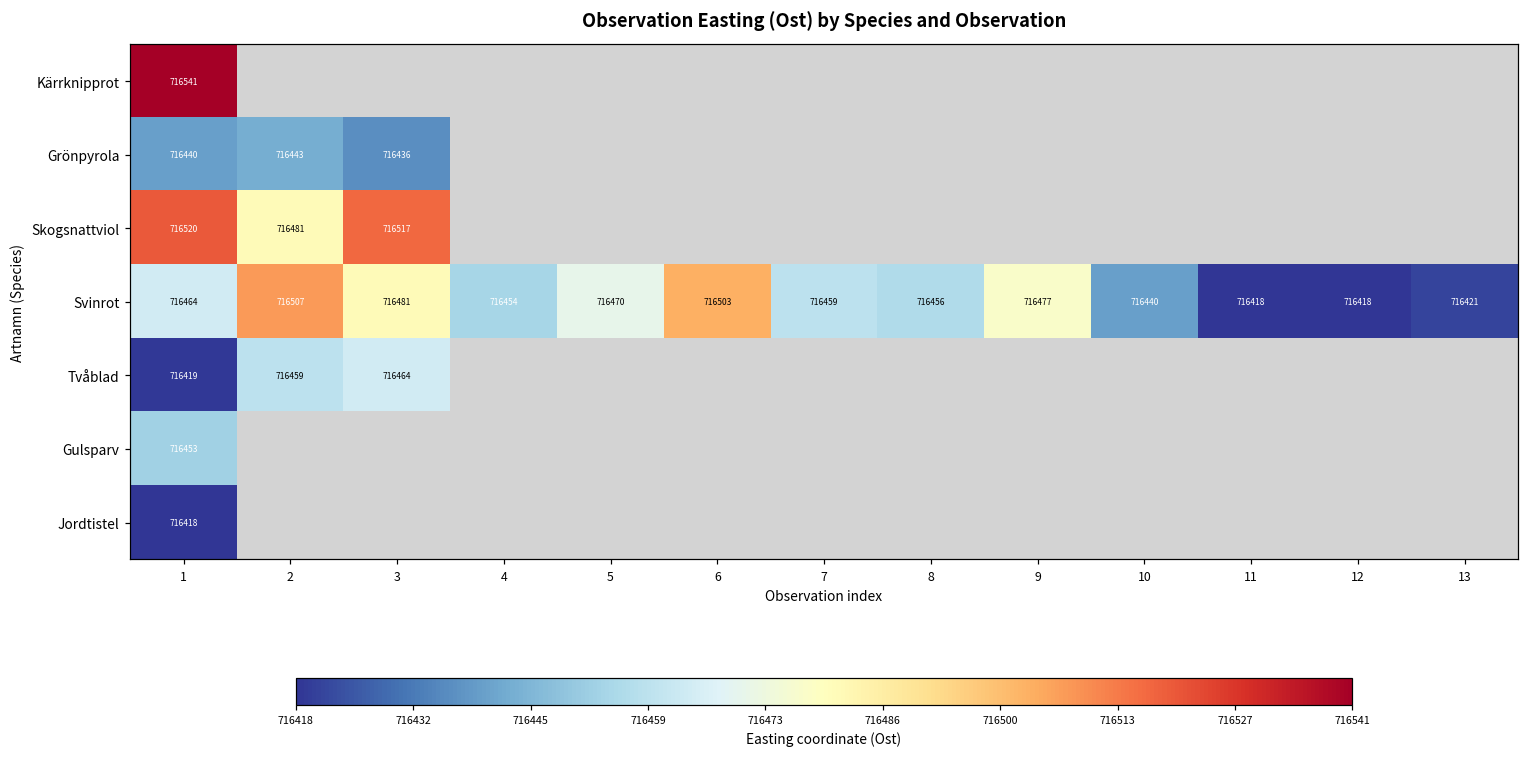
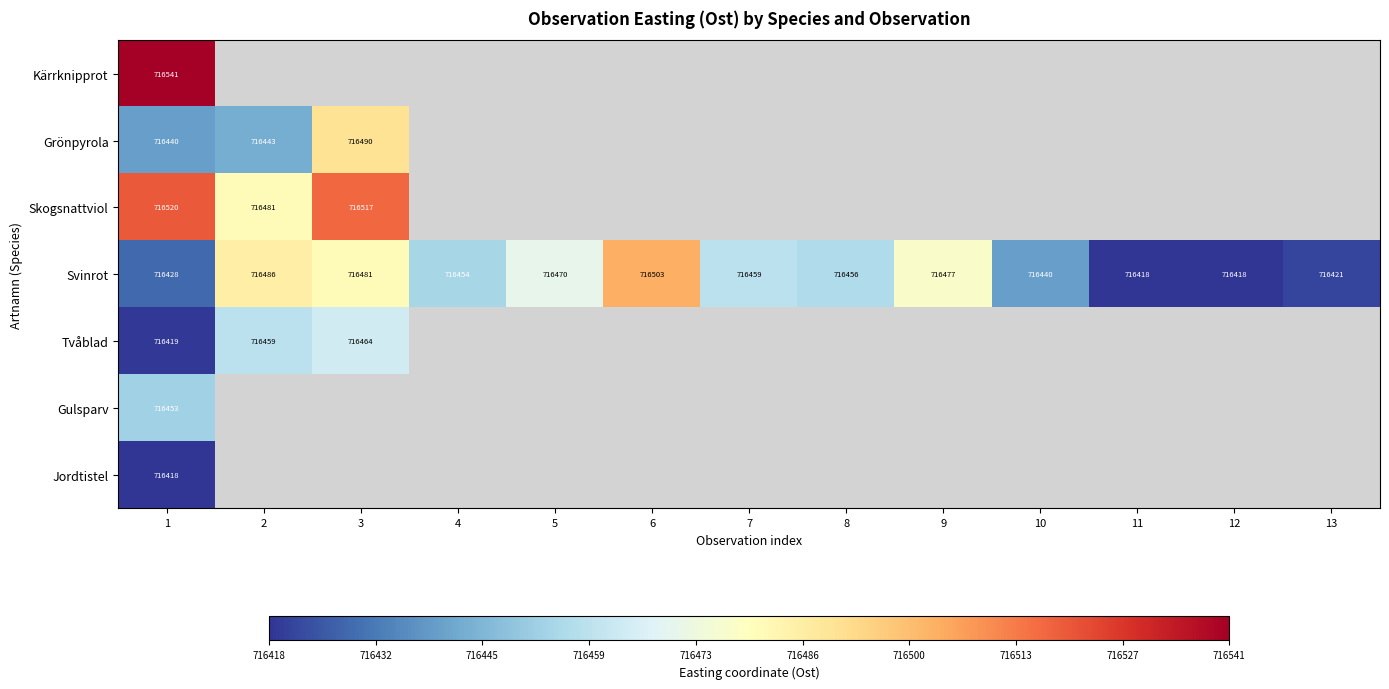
  {
    "Kärrknipprot": {
      "1": 716541
    },
    "Grönpyrola": {
      "1": 716440,
      "2": 716443,
-     "3": 716436
+     "3": 716490
    },
    "Skogsnattviol": {
      "1": 716520,
      "2": 716481,
      "3": 716517
    },
    "Svinrot": {
-     "1": 716464,
-     "2": 716507,
+     "1": 716428,
+     "2": 716486,
      "3": 716481,
      "4": 716454,
      "5": 716470,
      "6": 716503,
      "7": 716459,
      "8": 716456,
      "9": 716477,
      "10": 716440,
      "11": 716418,
      "12": 716418,
      "13": 716421
    },
    "Tvåblad": {
      "1": 716419,
      "2": 716459,
      "3": 716464
    },
    "Gulsparv": {
      "1": 716453
    },
    "Jordtistel": {
      "1": 716418
    }
  }
